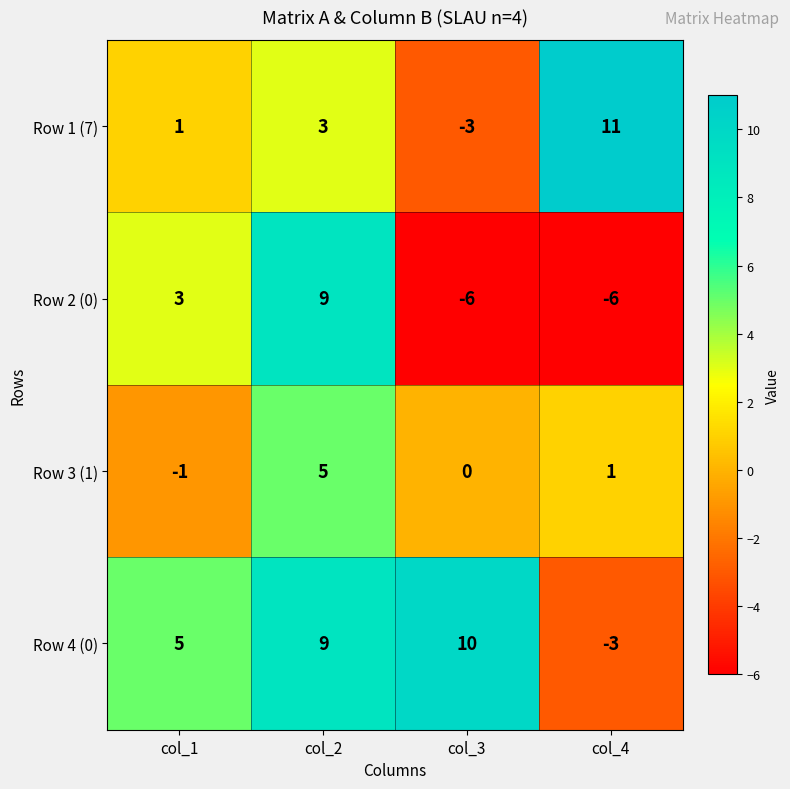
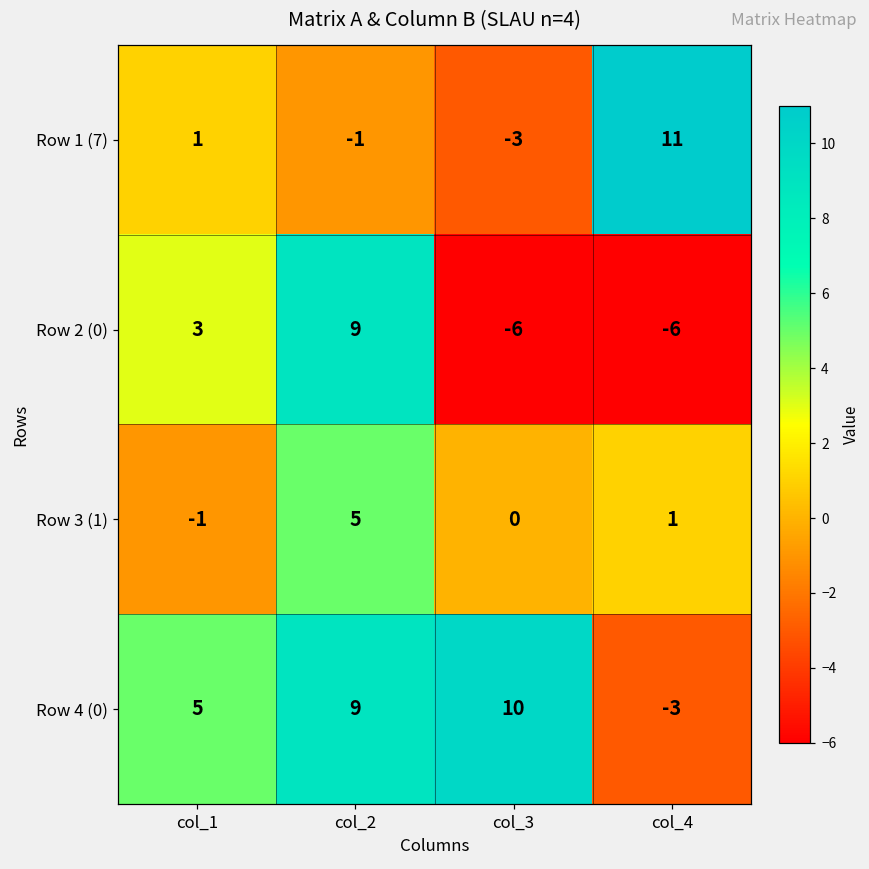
  {
    "Row 1 (7)": {
      "col_1": 1,
-     "col_2": 3,
+     "col_2": -1,
      "col_3": -3,
      "col_4": 11
    },
    "Row 2 (0)": {
      "col_1": 3,
      "col_2": 9,
      "col_3": -6,
      "col_4": -6
    },
    "Row 3 (1)": {
      "col_1": -1,
      "col_2": 5,
      "col_3": 0,
      "col_4": 1
    },
    "Row 4 (0)": {
      "col_1": 5,
      "col_2": 9,
      "col_3": 10,
      "col_4": -3
    }
  }
